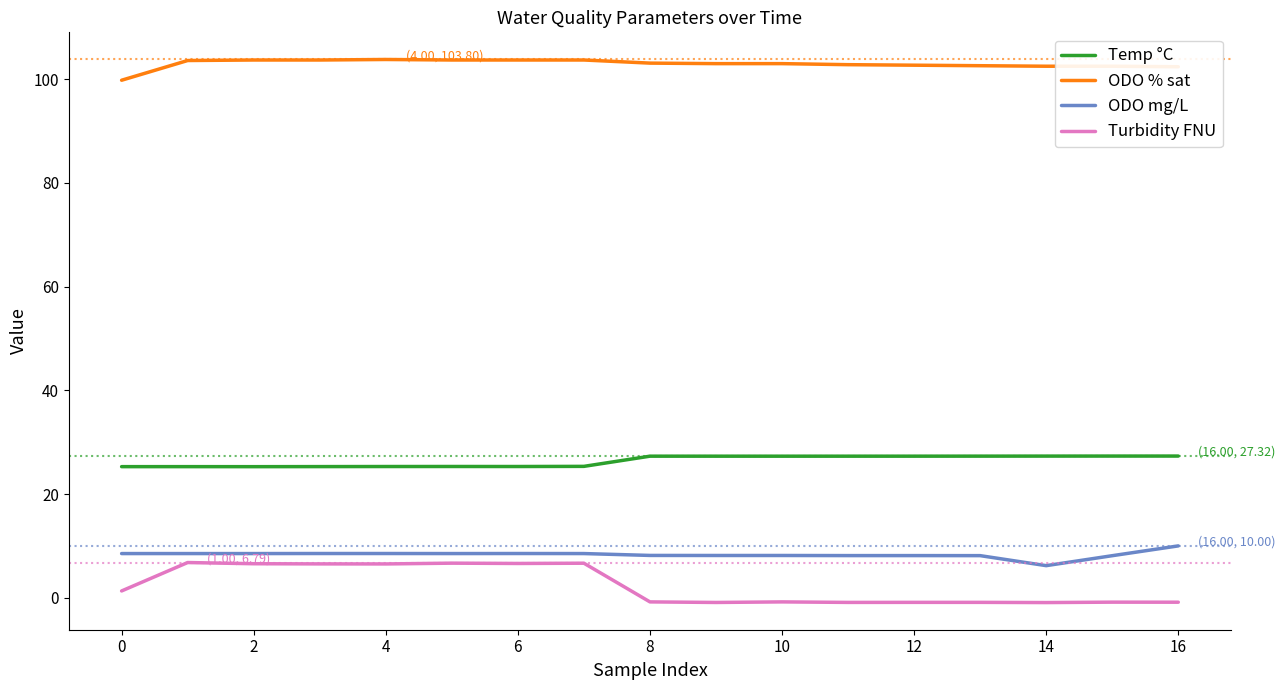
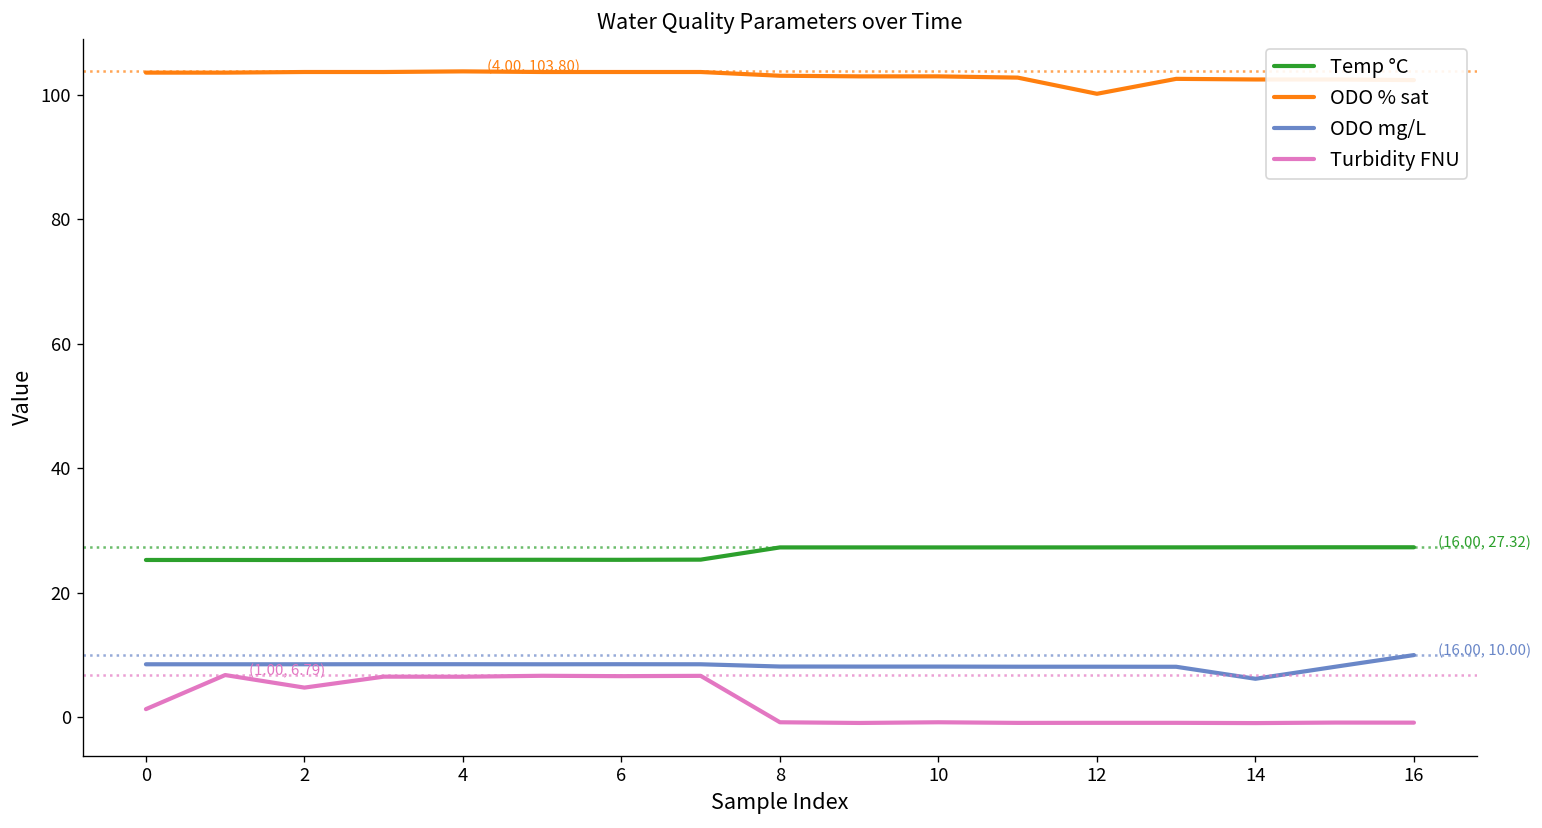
  {
    "Temp °C": {
      "16": 27.32
    },
    "ODO % sat": {
-     "0": 100,
+     "0": 104,
      "2": 104,
      "4": 104,
      "6": 104,
      "8": 103,
      "10": 103,
-     "12": 103,
+     "12": 100,
      "14": 103
    },
    "ODO mg/L": {
      "16": 10.00
    },
    "Turbidity FNU": {
      "0": 1,
-     "2": 7,
+     "2": 5,
      "4": 7,
      "6": 7,
      "8": -1,
      "10": -1,
      "12": -1,
      "14": -1,
      "16": -1
    }
  }
